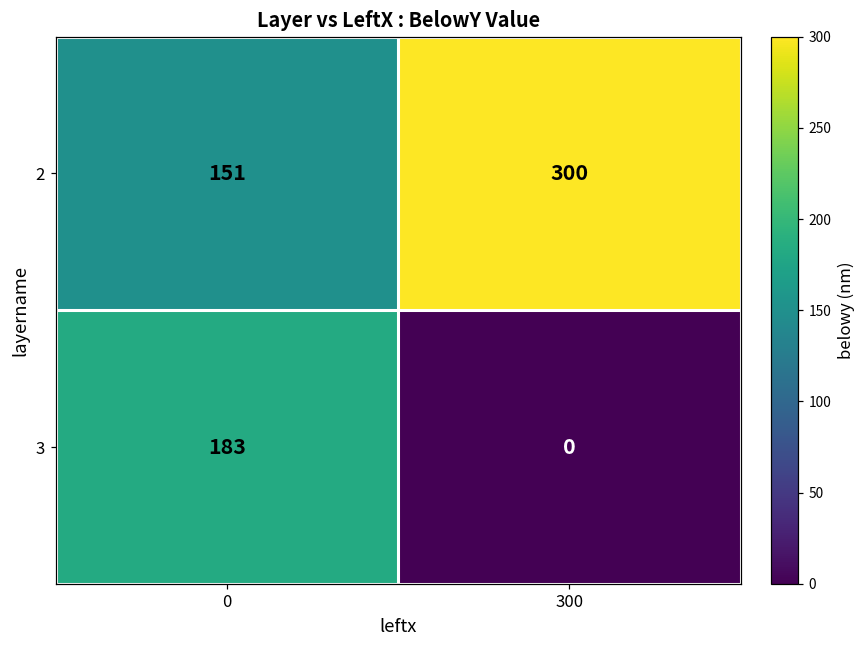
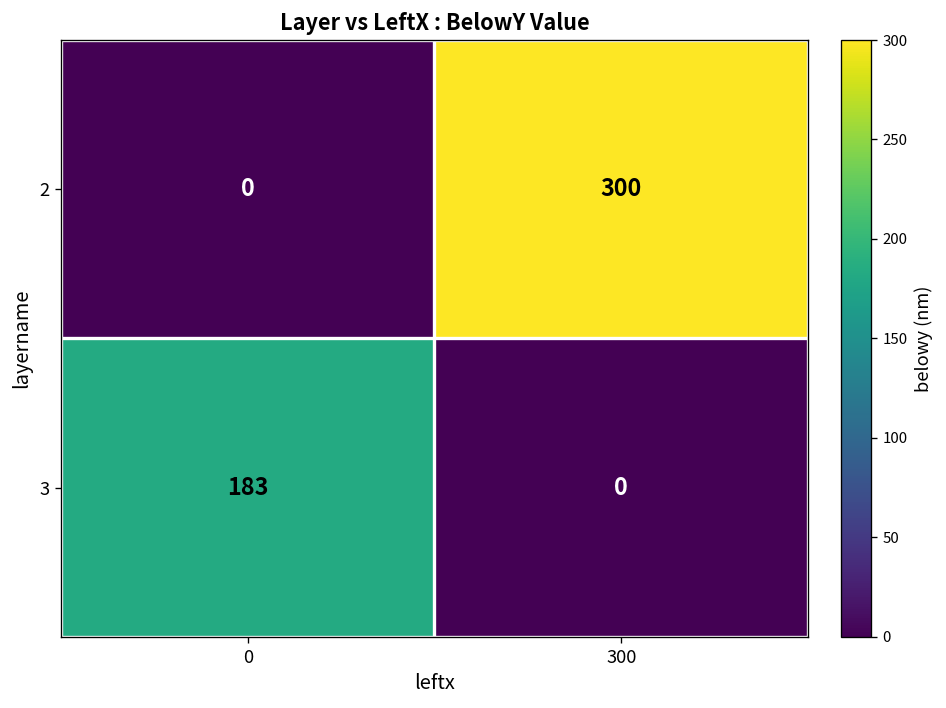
  {
    "2": {
-     "0": 151,
+     "0": 0,
      "300": 300
    },
    "3": {
      "0": 183,
      "300": 0
    }
  }
